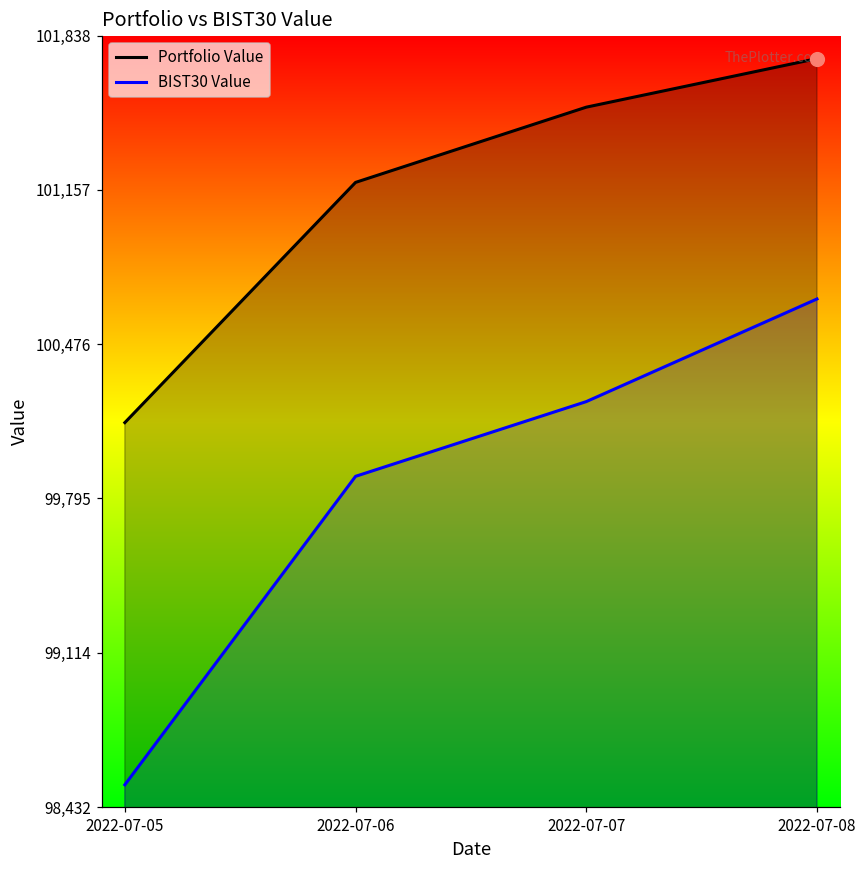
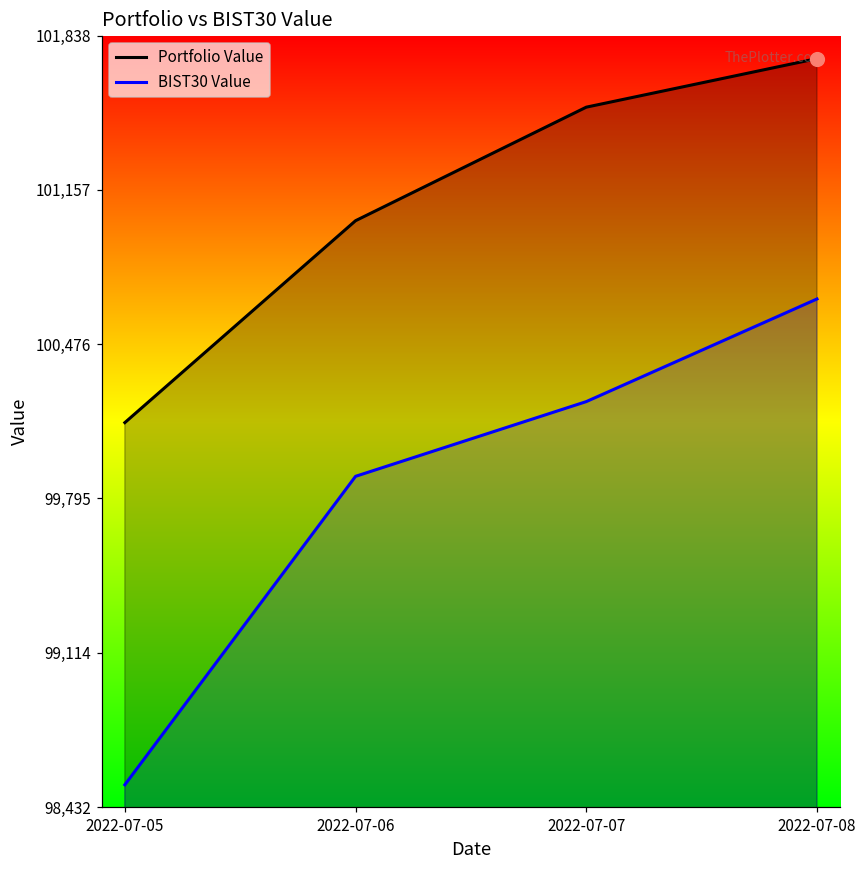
  {
    "Portfolio Value": {
      "2022-07-05": "100,130",
-     "2022-07-06": "101,190",
+     "2022-07-06": "101,020",
      "2022-07-07": "101,520"
    },
    "BIST30 Value": {
      "2022-07-05": "98,530",
      "2022-07-06": "99,890",
      "2022-07-07": "100,220",
      "2022-07-08": "100,680"
    }
  }
